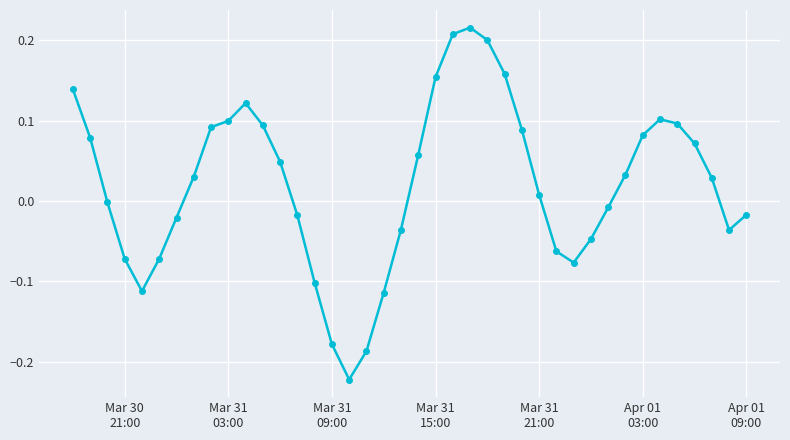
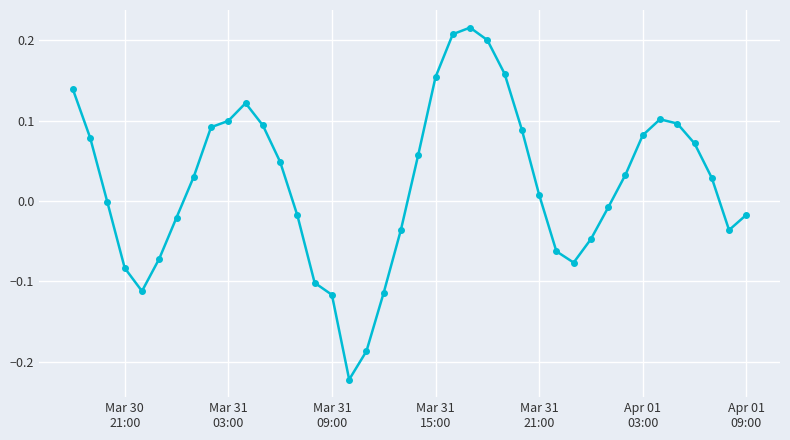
  {
-   "Mar 30 21:00": -0.07,
+   "Mar 30 21:00": -0.08,
    "Mar 31 03:00": 0.10,
-   "Mar 31 09:00": -0.18,
+   "Mar 31 09:00": -0.12,
    "Mar 31 15:00": 0.15,
    "Mar 31 21:00": 0.01,
    "Apr 01 03:00": 0.08,
    "Apr 01 09:00": -0.02
  }
